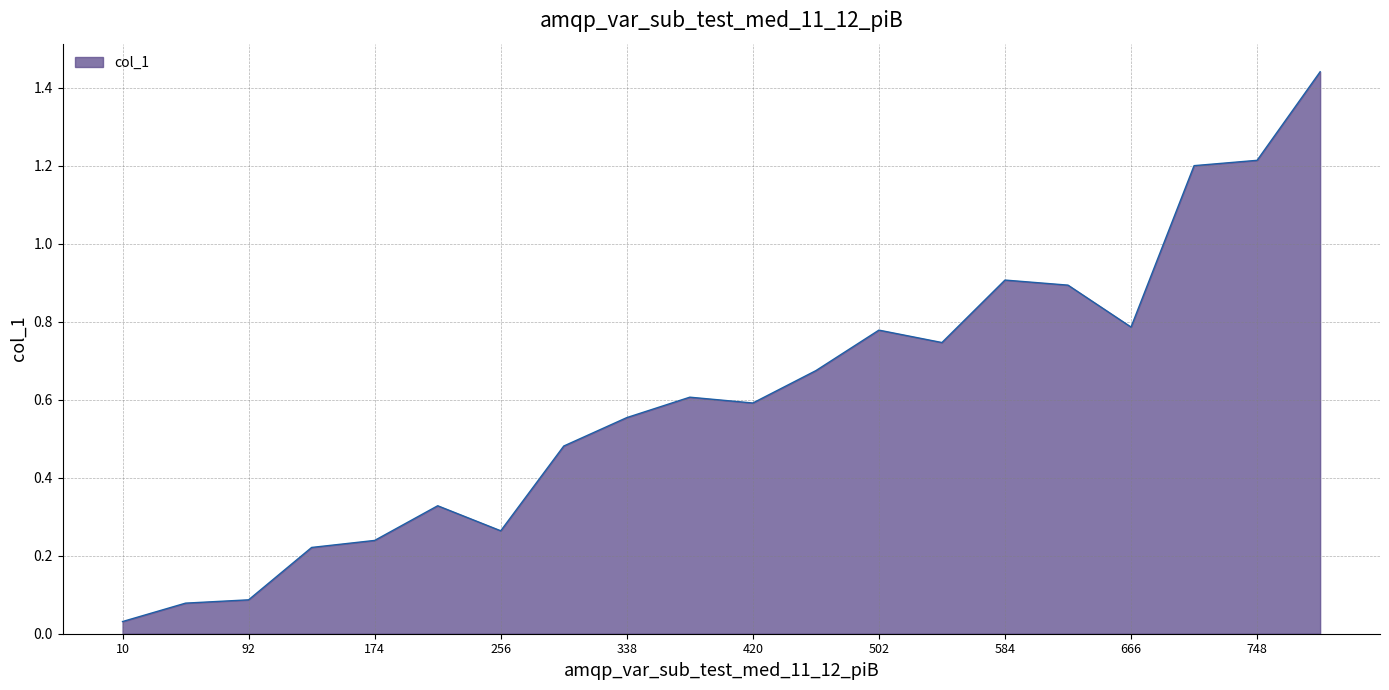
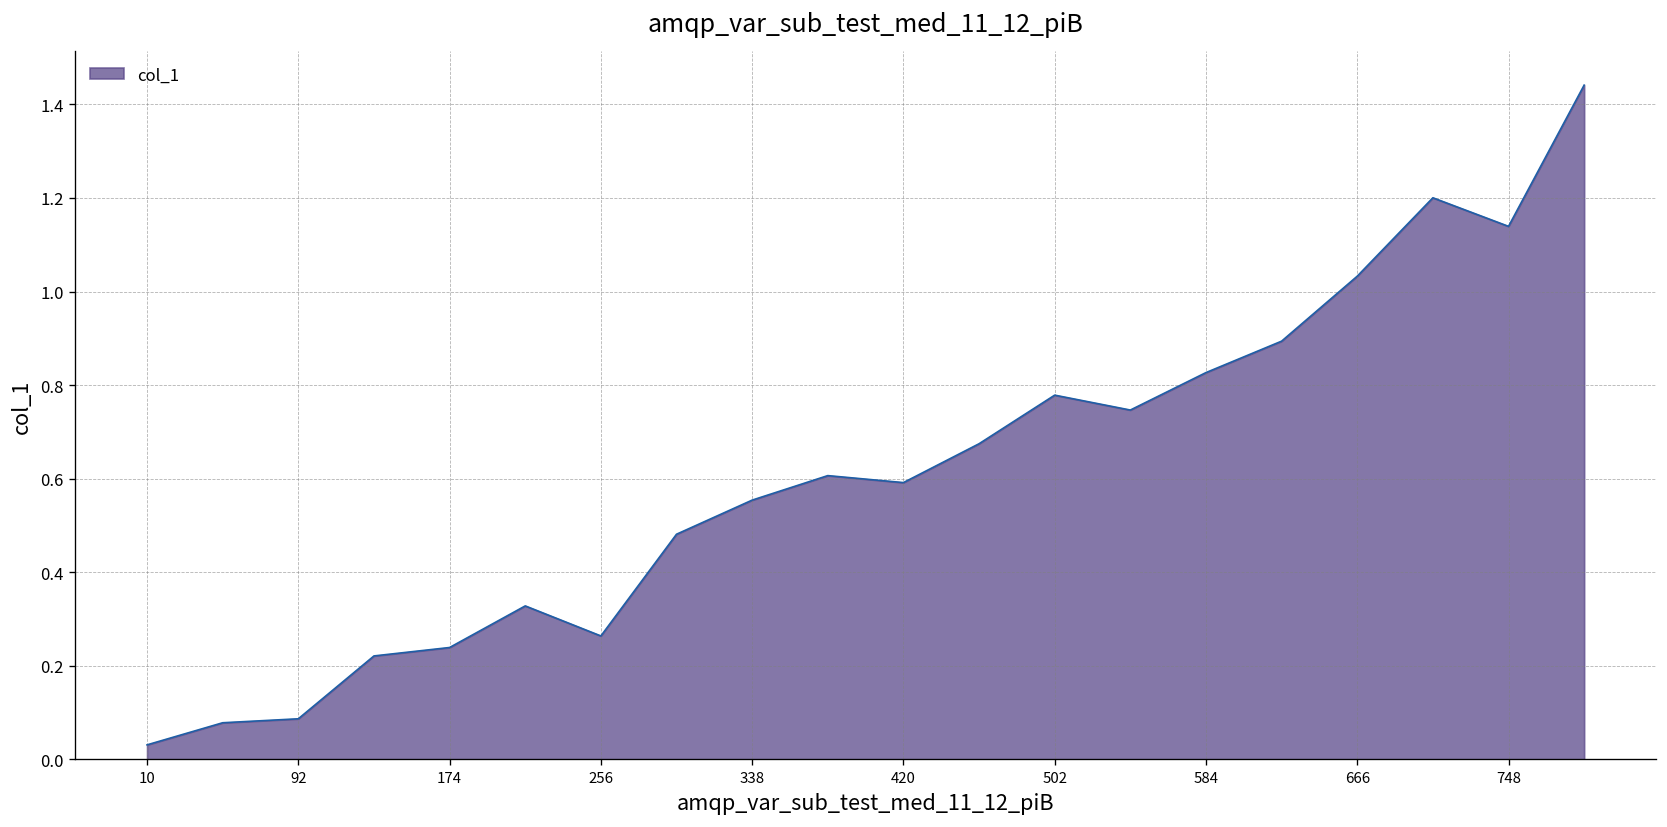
  {
    "10": 0.03,
    "92": 0.09,
    "174": 0.24,
    "256": 0.26,
    "338": 0.55,
    "420": 0.59,
    "502": 0.78,
-   "584": 0.91,
-   "666": 0.79,
-   "748": 1.21
+   "584": 0.83,
+   "666": 1.03,
+   "748": 1.14
  }
